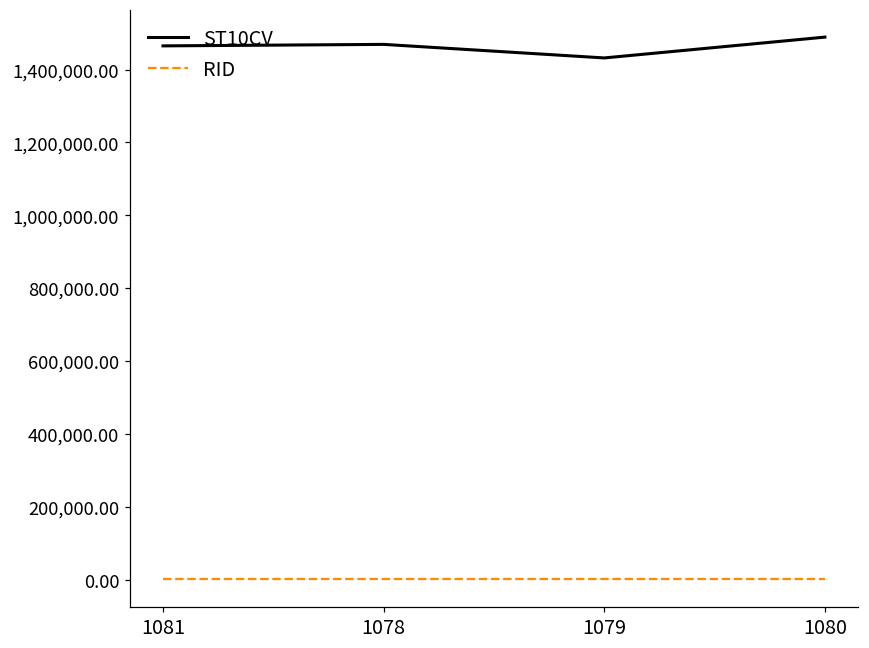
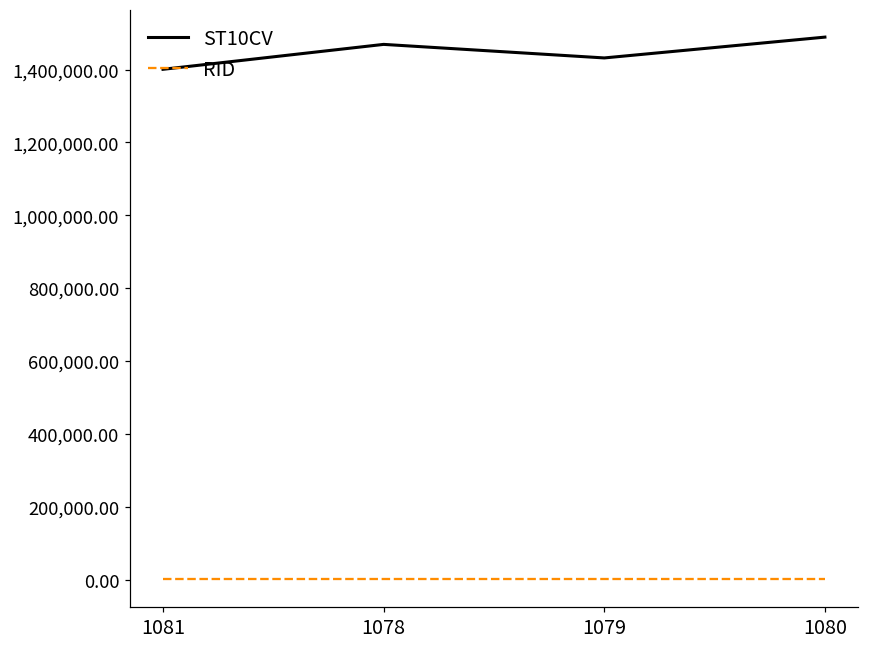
  {
    "ST10CV": {
-     "1081": "1,460,000",
+     "1081": "1,400,000",
      "1078": "1,470,000",
      "1079": "1,430,000",
      "1080": "1,490,000"
    },
    "RID": {
      "1081": "0",
      "1078": "0",
      "1079": "0",
      "1080": "0"
    }
  }
